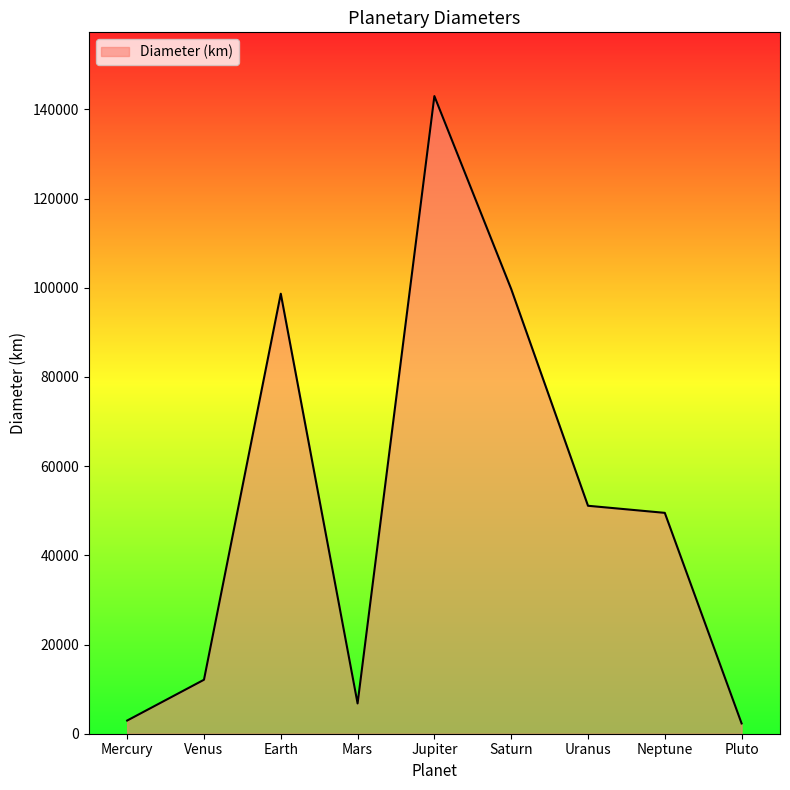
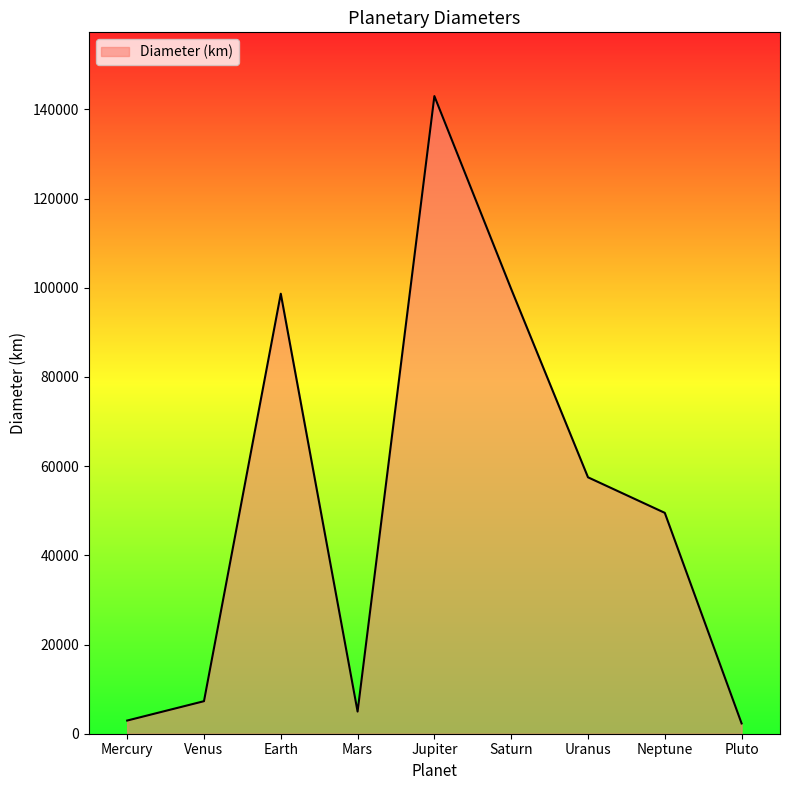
  {
    "Mercury": 3000,
-   "Venus": 12000,
+   "Venus": 7000,
    "Earth": 99000,
-   "Mars": 7000,
+   "Mars": 5000,
    "Jupiter": 143000,
    "Saturn": 100000,
-   "Uranus": 51000,
+   "Uranus": 58000,
    "Neptune": 50000,
    "Pluto": 2000
  }
